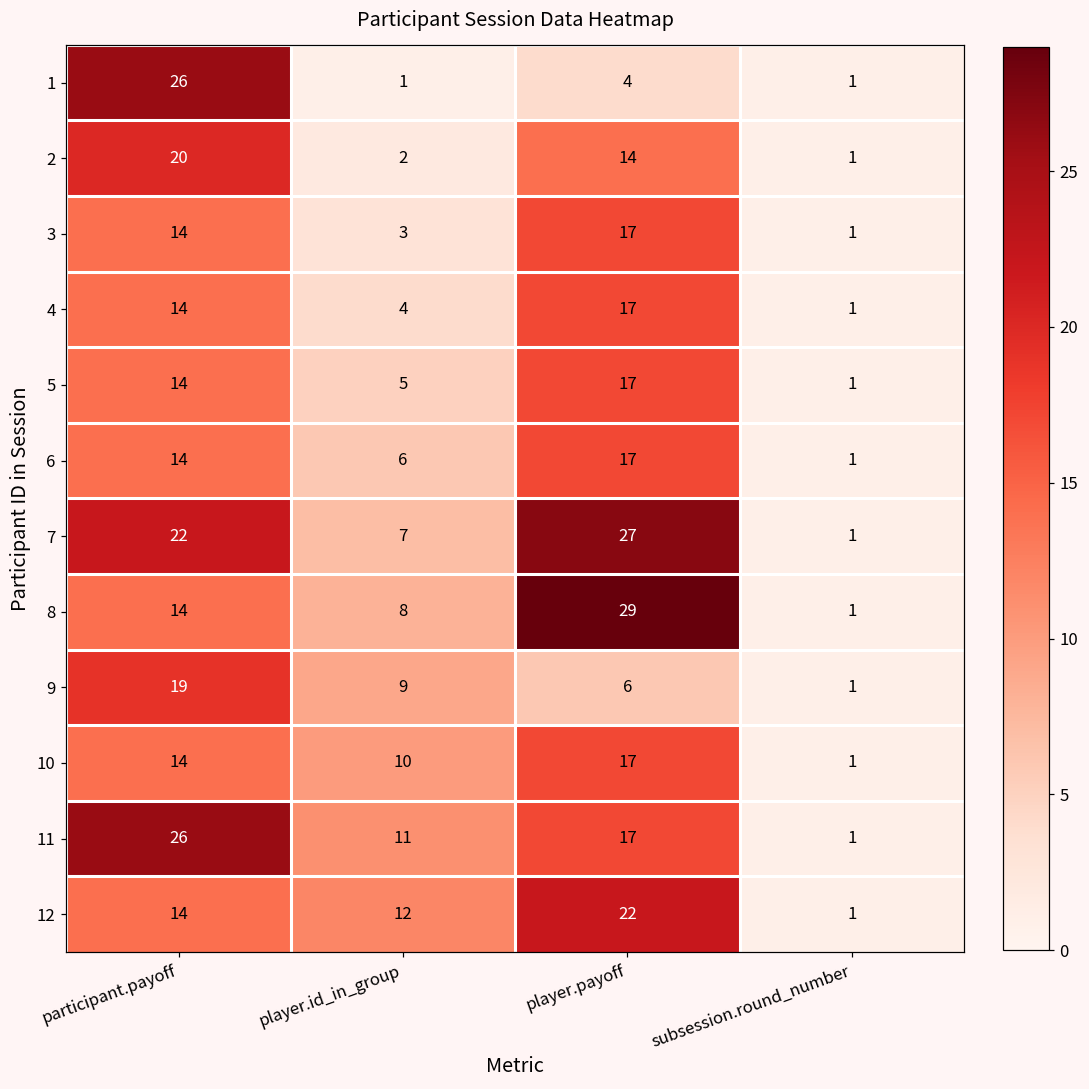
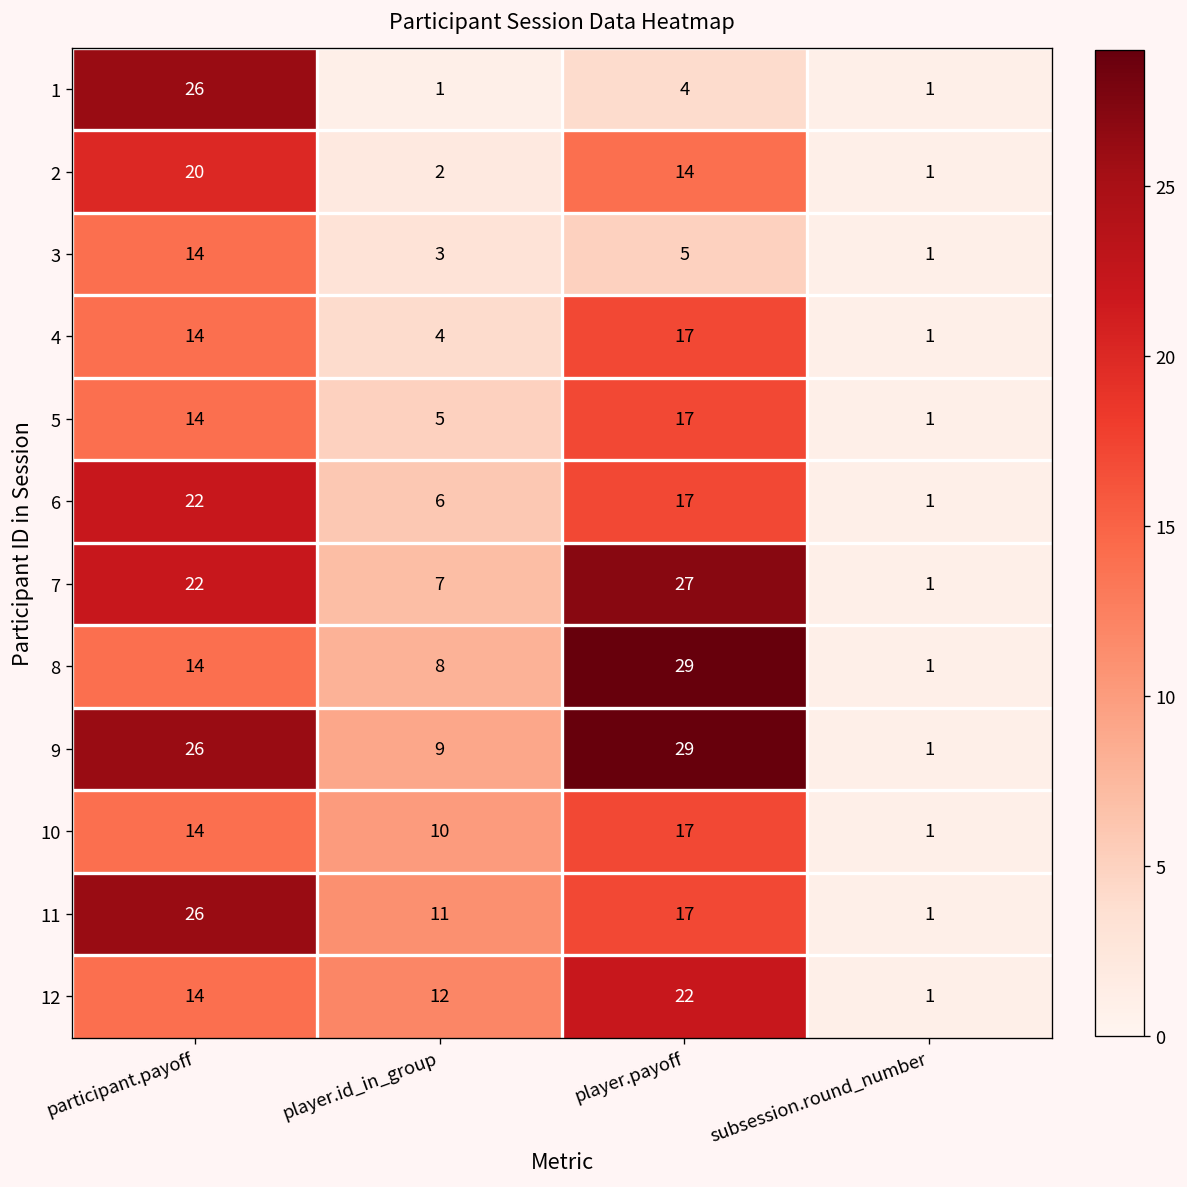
  {
    "1": {
      "participant.payoff": 26,
      "player.id_in_group": 1,
      "player.payoff": 4,
      "subsession.round_number": 1
    },
    "2": {
      "participant.payoff": 20,
      "player.id_in_group": 2,
      "player.payoff": 14,
      "subsession.round_number": 1
    },
    "3": {
      "participant.payoff": 14,
      "player.id_in_group": 3,
-     "player.payoff": 17,
+     "player.payoff": 5,
      "subsession.round_number": 1
    },
    "4": {
      "participant.payoff": 14,
      "player.id_in_group": 4,
      "player.payoff": 17,
      "subsession.round_number": 1
    },
    "5": {
      "participant.payoff": 14,
      "player.id_in_group": 5,
      "player.payoff": 17,
      "subsession.round_number": 1
    },
    "6": {
-     "participant.payoff": 14,
+     "participant.payoff": 22,
      "player.id_in_group": 6,
      "player.payoff": 17,
      "subsession.round_number": 1
    },
    "7": {
      "participant.payoff": 22,
      "player.id_in_group": 7,
      "player.payoff": 27,
      "subsession.round_number": 1
    },
    "8": {
      "participant.payoff": 14,
      "player.id_in_group": 8,
      "player.payoff": 29,
      "subsession.round_number": 1
    },
    "9": {
-     "participant.payoff": 19,
+     "participant.payoff": 26,
      "player.id_in_group": 9,
-     "player.payoff": 6,
+     "player.payoff": 29,
      "subsession.round_number": 1
    },
    "10": {
      "participant.payoff": 14,
      "player.id_in_group": 10,
      "player.payoff": 17,
      "subsession.round_number": 1
    },
    "11": {
      "participant.payoff": 26,
      "player.id_in_group": 11,
      "player.payoff": 17,
      "subsession.round_number": 1
    },
    "12": {
      "participant.payoff": 14,
      "player.id_in_group": 12,
      "player.payoff": 22,
      "subsession.round_number": 1
    }
  }
